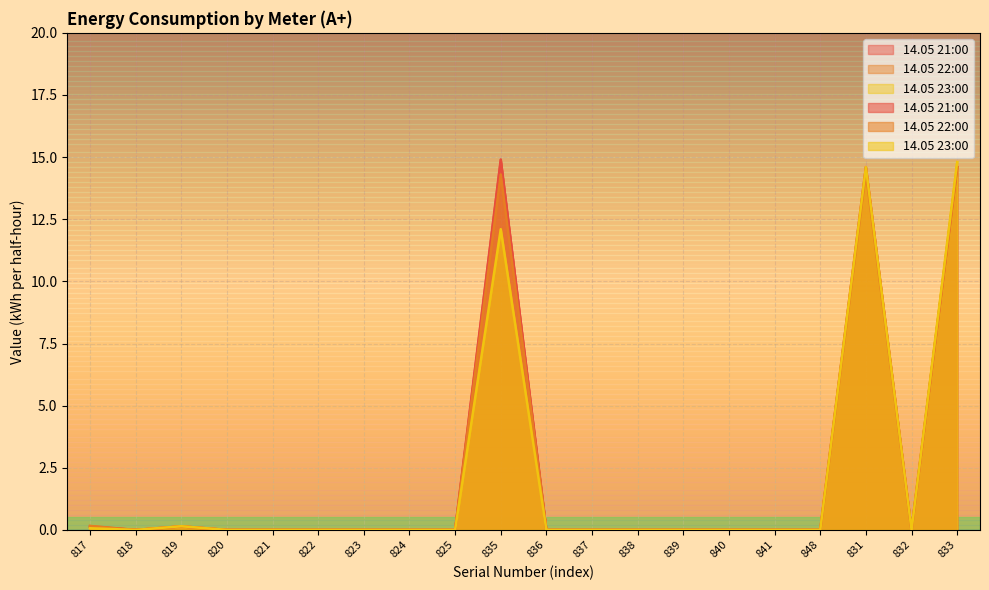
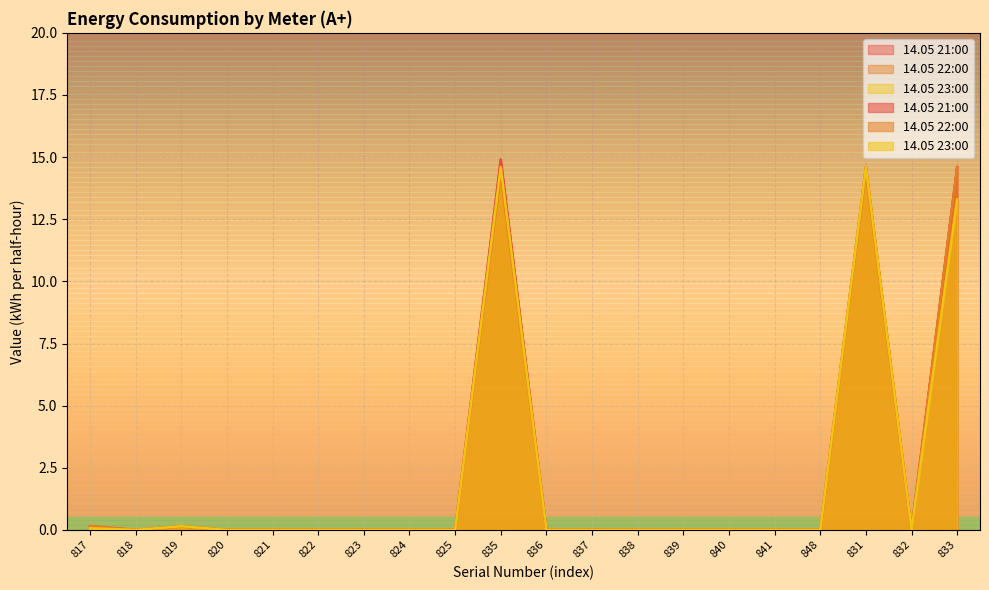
  {
    "14.05 23:00": {
-     "835": 12.1,
-     "833": 14.8
+     "835": 14.6,
+     "833": 13.3
    }
  }
